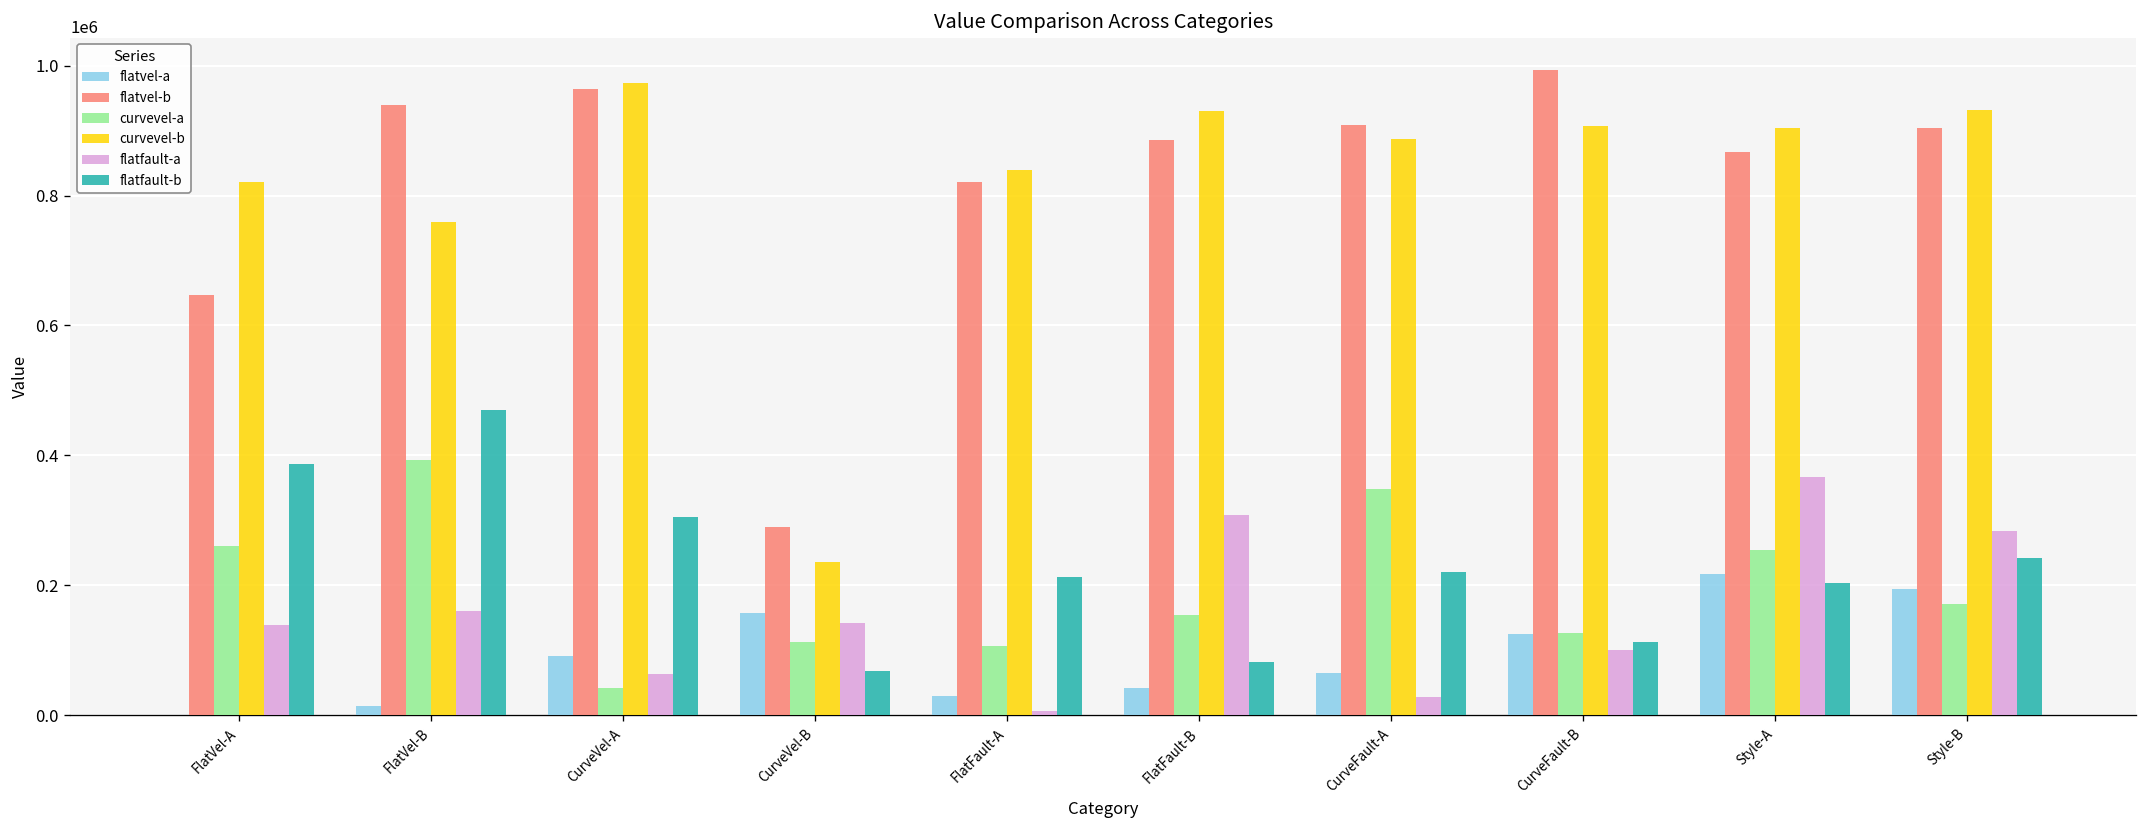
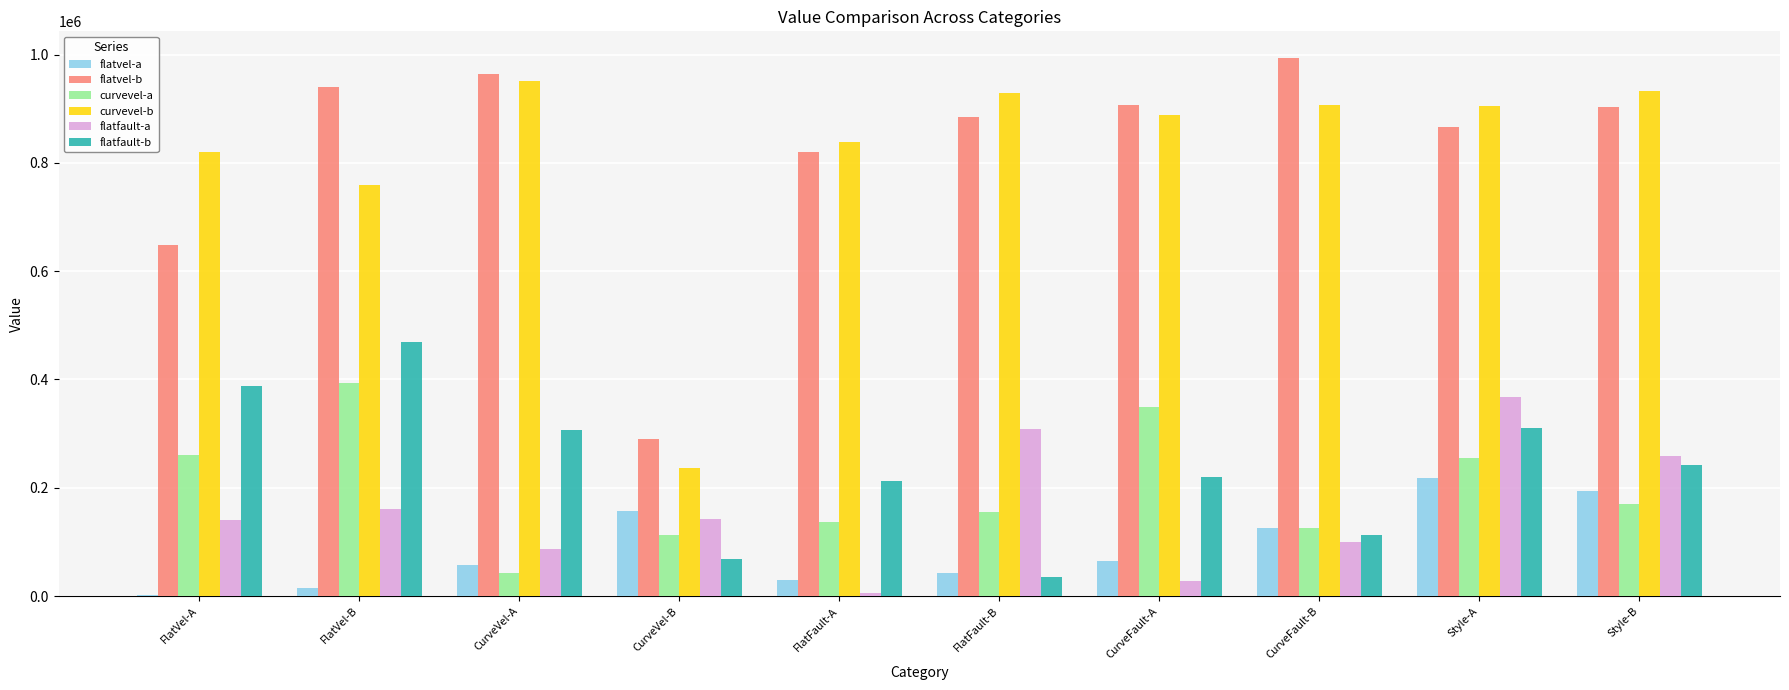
  {
    "flatvel-a": {
      "FlatVel-B": 10000,
-     "CurveVel-A": 90000,
+     "CurveVel-A": 60000,
      "CurveVel-B": 160000,
      "FlatFault-A": 30000,
      "FlatFault-B": 40000,
      "CurveFault-A": 70000,
      "CurveFault-B": 120000,
      "Style-A": 220000,
      "Style-B": 190000
    },
    "flatvel-b": {
      "FlatVel-A": 650000,
      "FlatVel-B": 940000,
      "CurveVel-A": 960000,
      "CurveVel-B": 290000,
      "FlatFault-A": 820000,
      "FlatFault-B": 890000,
      "CurveFault-A": 910000,
      "CurveFault-B": 990000,
      "Style-A": 870000,
      "Style-B": 900000
    },
    "curvevel-a": {
      "FlatVel-A": 260000,
      "FlatVel-B": 390000,
      "CurveVel-A": 40000,
      "CurveVel-B": 110000,
-     "FlatFault-A": 110000,
+     "FlatFault-A": 140000,
      "FlatFault-B": 150000,
      "CurveFault-A": 350000,
      "CurveFault-B": 130000,
      "Style-A": 250000,
      "Style-B": 170000
    },
    "curvevel-b": {
      "FlatVel-A": 820000,
      "FlatVel-B": 760000,
-     "CurveVel-A": 970000,
+     "CurveVel-A": 950000,
      "CurveVel-B": 240000,
      "FlatFault-A": 840000,
      "FlatFault-B": 930000,
      "CurveFault-A": 890000,
      "CurveFault-B": 910000,
      "Style-A": 900000,
      "Style-B": 930000
    },
    "flatfault-a": {
      "FlatVel-A": 140000,
      "FlatVel-B": 160000,
-     "CurveVel-A": 60000,
+     "CurveVel-A": 90000,
      "CurveVel-B": 140000,
      "FlatFault-A": 10000,
      "FlatFault-B": 310000,
      "CurveFault-A": 30000,
      "CurveFault-B": 100000,
      "Style-A": 370000,
-     "Style-B": 280000
+     "Style-B": 260000
    },
    "flatfault-b": {
      "FlatVel-A": 390000,
      "FlatVel-B": 470000,
      "CurveVel-A": 310000,
      "CurveVel-B": 70000,
      "FlatFault-A": 210000,
-     "FlatFault-B": 80000,
+     "FlatFault-B": 40000,
      "CurveFault-A": 220000,
      "CurveFault-B": 110000,
-     "Style-A": 200000,
+     "Style-A": 310000,
      "Style-B": 240000
    }
  }
